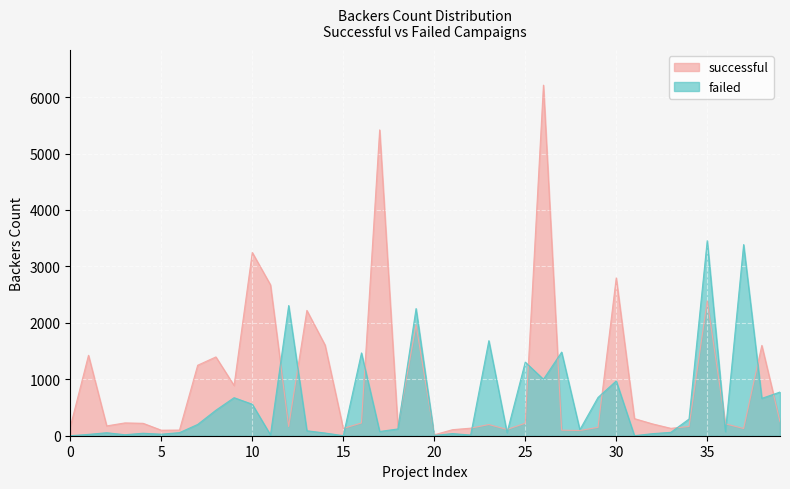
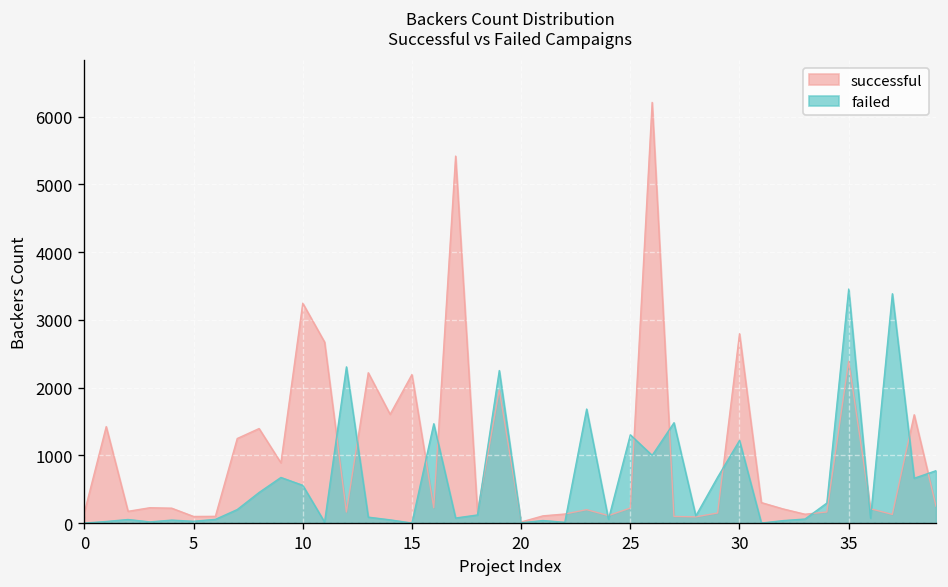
  {
    "successful": {
      "0": 200,
      "5": 100,
      "10": 3200,
-     "15": 100,
+     "15": 2200,
      "25": 200,
      "30": 2800,
      "35": 2400
    },
    "failed": {
      "0": 0,
      "5": 0,
      "10": 600,
      "15": 0,
      "25": 1300,
-     "30": 1000,
+     "30": 1200,
      "35": 3500
    }
  }
